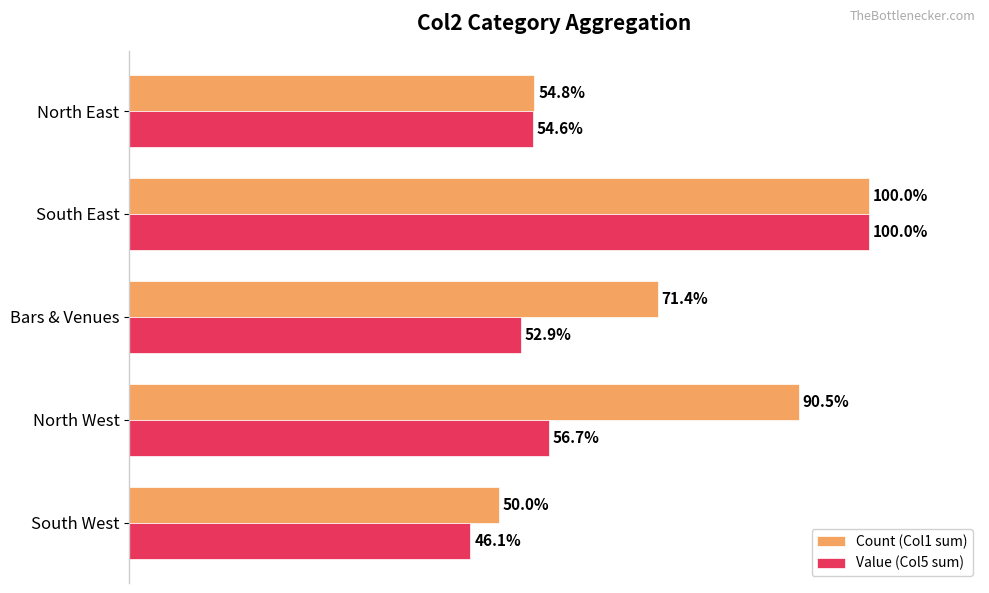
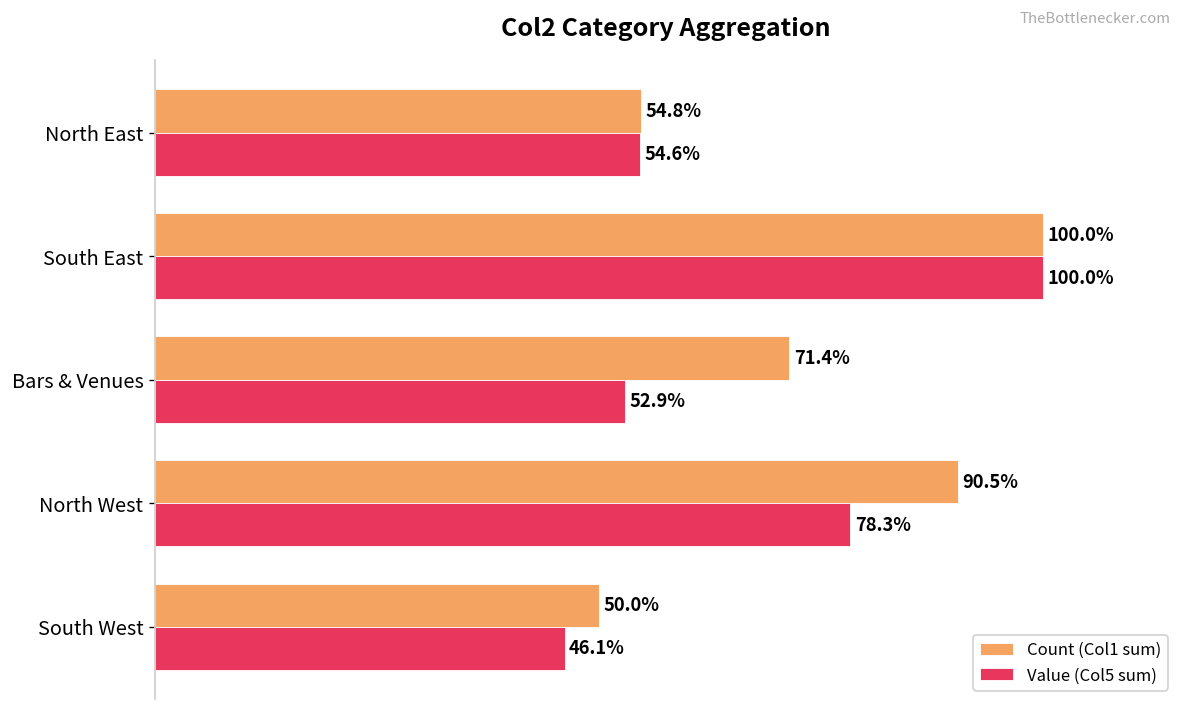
  {
    "Count (Col1 sum)": {
      "North East": "54.8%",
      "South East": "100.0%",
      "Bars & Venues": "71.4%",
      "North West": "90.5%",
      "South West": "50.0%"
    },
    "Value (Col5 sum)": {
      "North East": "54.6%",
      "South East": "100.0%",
      "Bars & Venues": "52.9%",
-     "North West": "56.7%",
+     "North West": "78.3%",
      "South West": "46.1%"
    }
  }
